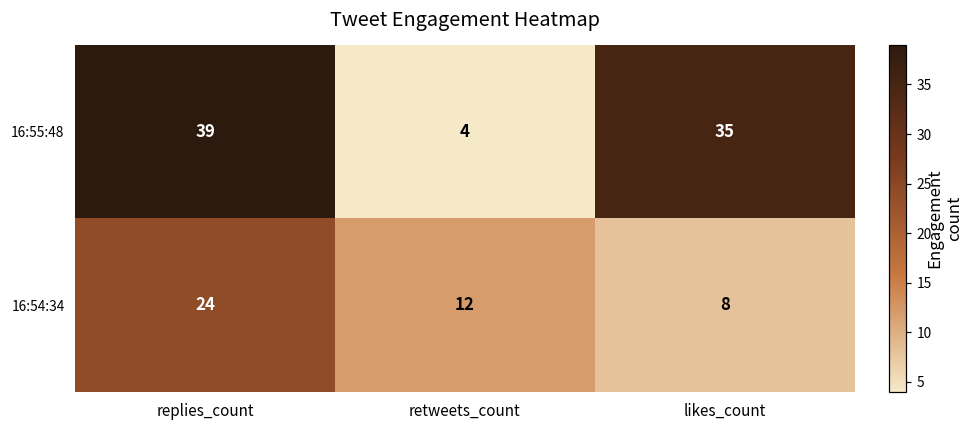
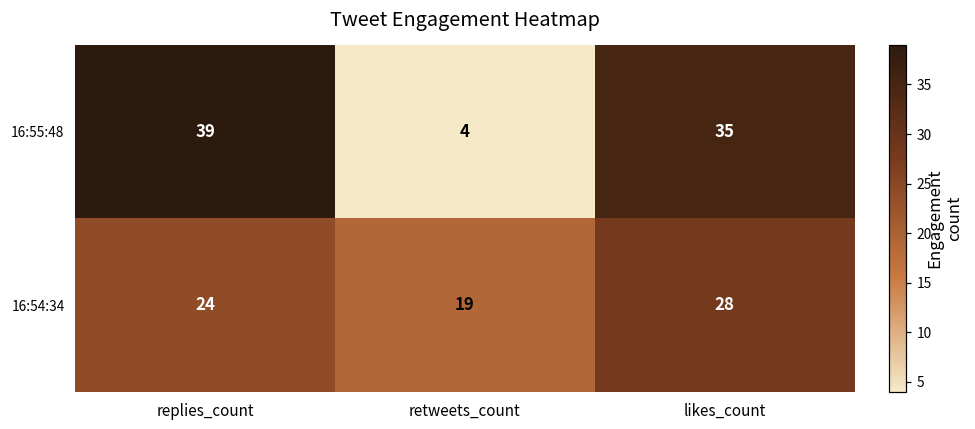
  {
    "16:55:48": {
      "replies_count": 39,
      "retweets_count": 4,
      "likes_count": 35
    },
    "16:54:34": {
      "replies_count": 24,
-     "retweets_count": 12,
-     "likes_count": 8
+     "retweets_count": 19,
+     "likes_count": 28
    }
  }
